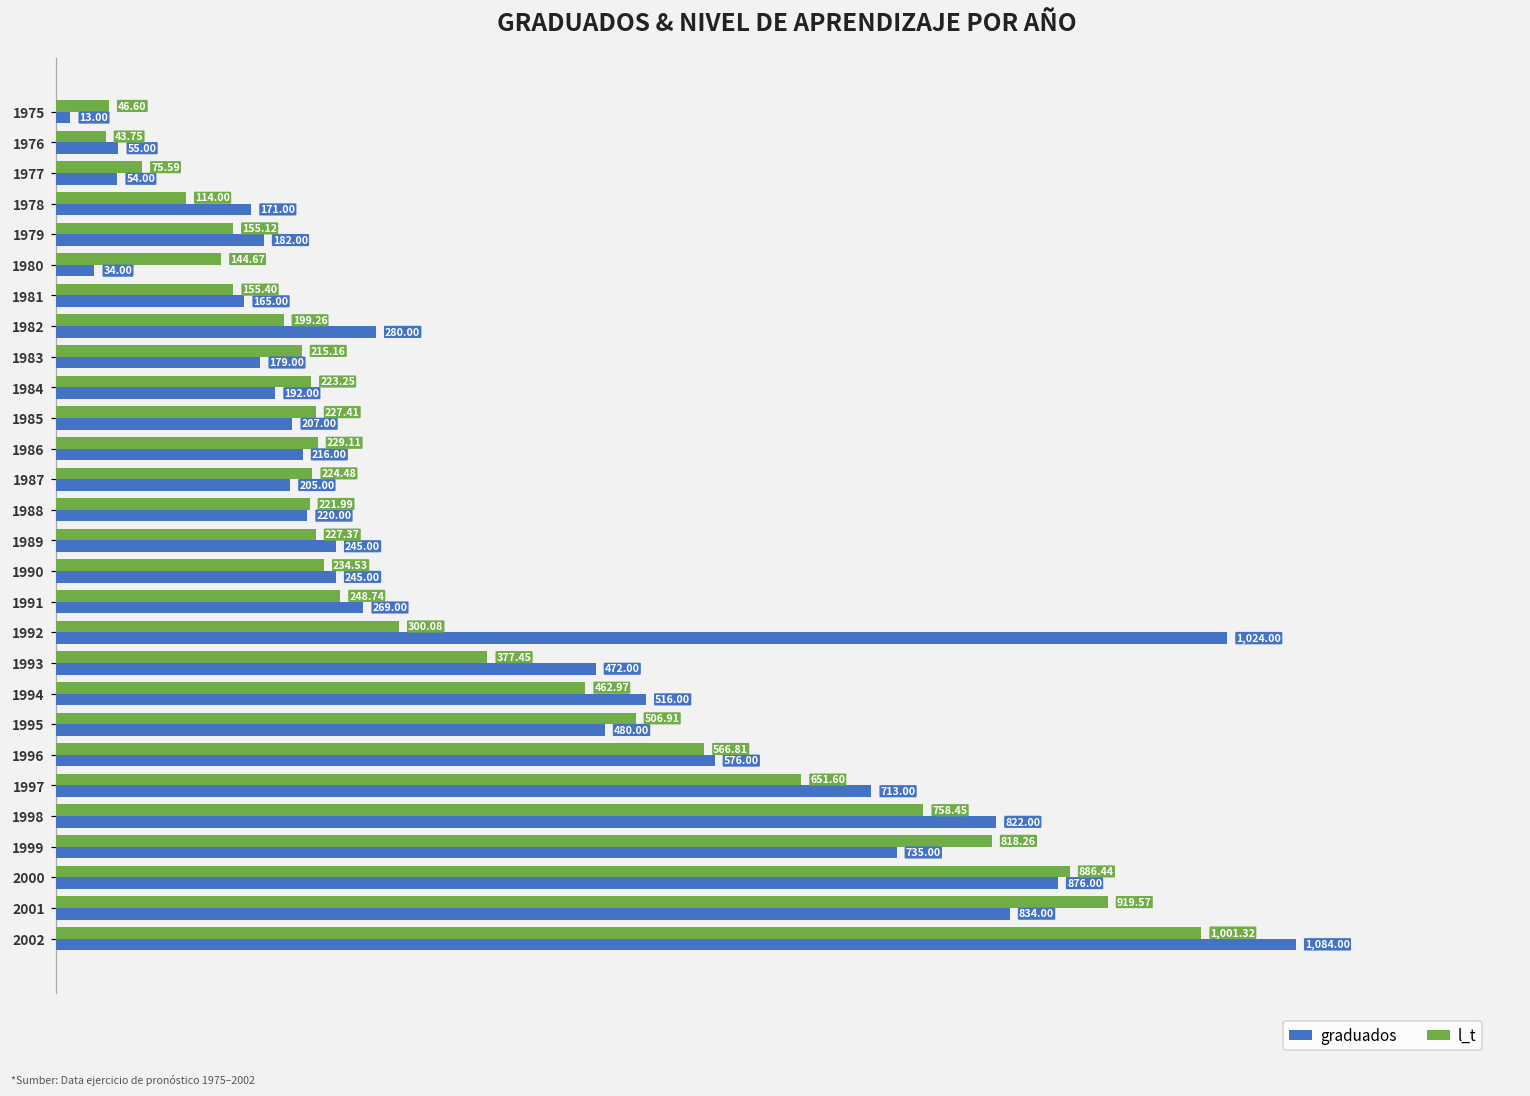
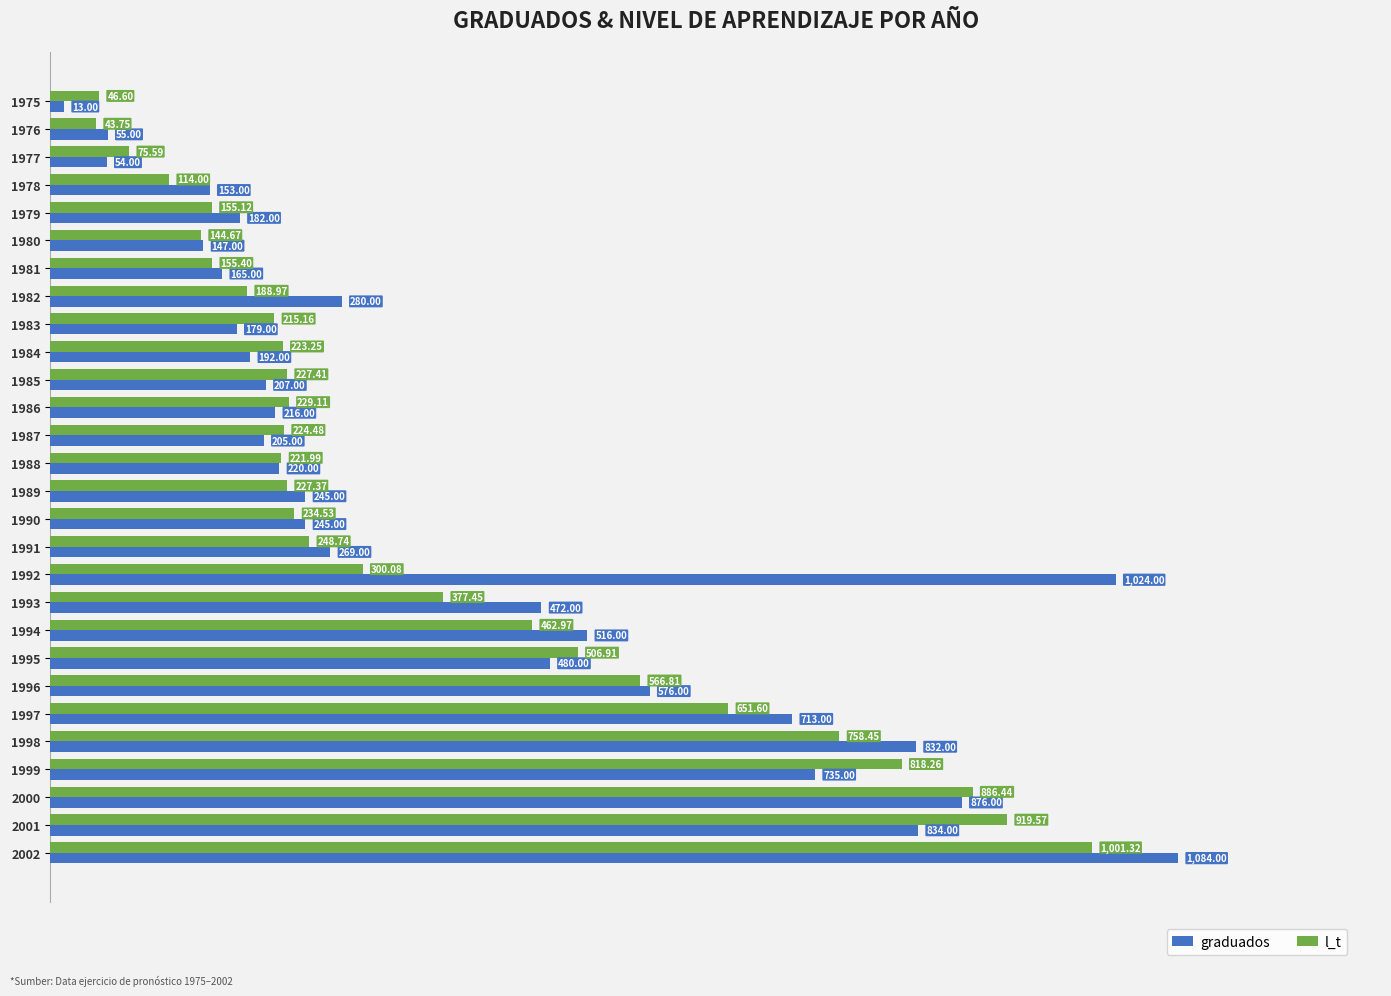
  {
    "graduados": {
-     "1978": 171.00,
-     "1980": 34.00,
-     "1998": 822.00
+     "1978": 153.00,
+     "1980": 147.00,
+     "1998": 832.00
    },
    "l_t": {
-     "1982": 199.26
+     "1982": 188.97
    }
  }
